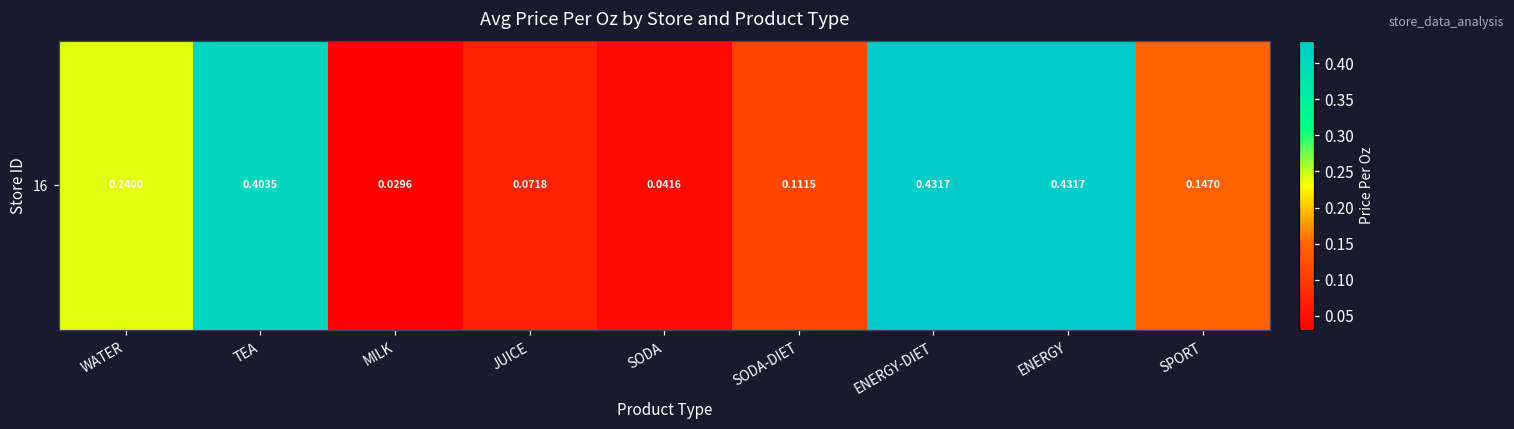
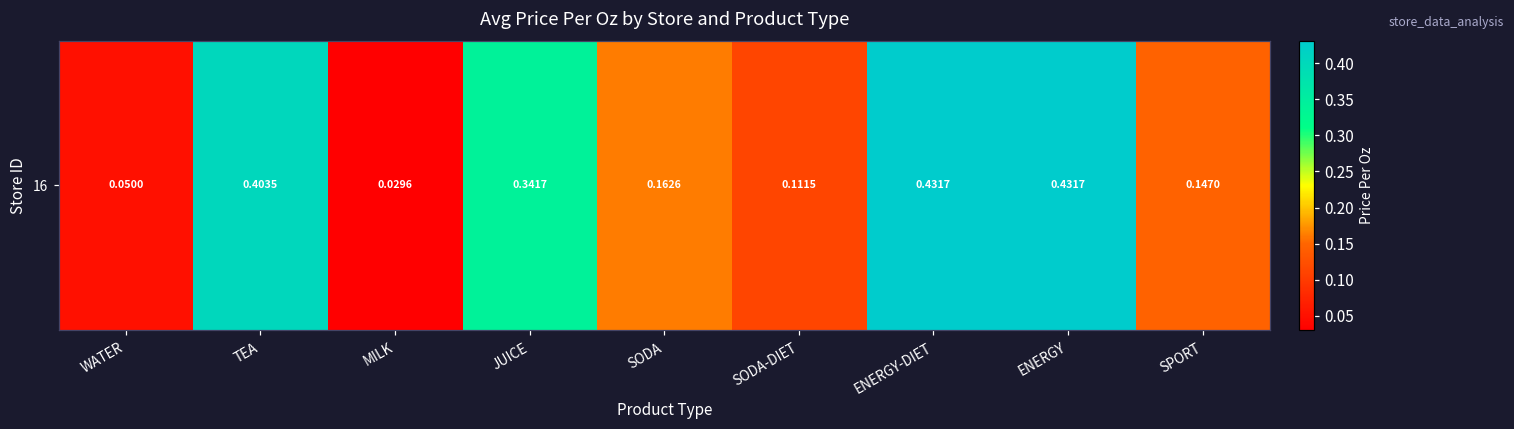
  {
    "16": {
-     "WATER": 0.2400,
+     "WATER": 0.0500,
      "TEA": 0.4035,
      "MILK": 0.0296,
-     "JUICE": 0.0718,
-     "SODA": 0.0416,
+     "JUICE": 0.3417,
+     "SODA": 0.1626,
      "SODA-DIET": 0.1115,
      "ENERGY-DIET": 0.4317,
      "ENERGY": 0.4317,
      "SPORT": 0.1470
    }
  }
